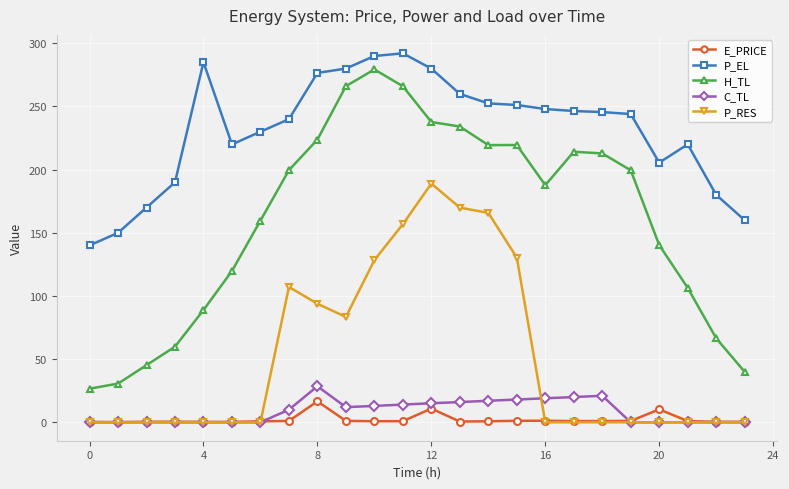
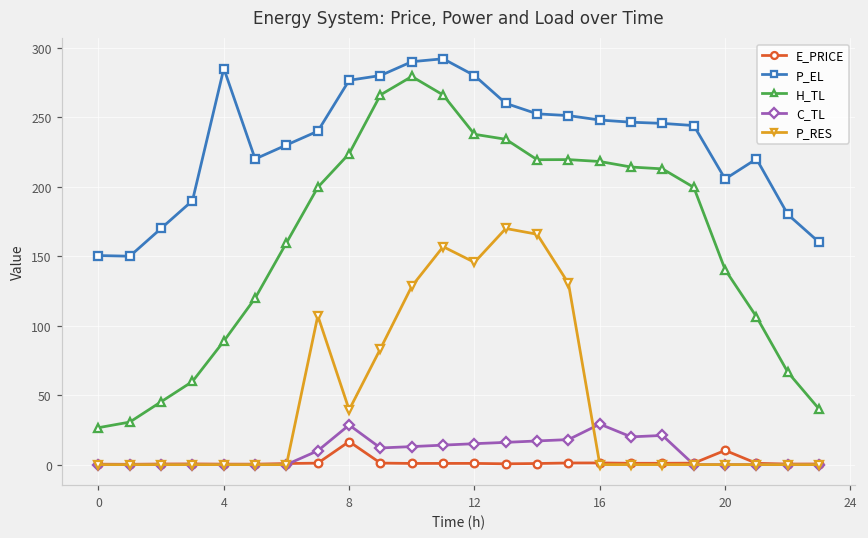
  {
    "E_PRICE": {
      "8": 17,
-     "12": 11,
+     "12": 1,
      "20": 10
    },
    "P_EL": {
-     "0": 140,
+     "0": 150,
      "4": 285,
      "8": 277,
      "12": 280,
      "16": 248,
      "20": 206
    },
    "H_TL": {
      "0": 27,
      "4": 89,
      "8": 224,
      "12": 238,
-     "16": 188,
+     "16": 218,
      "20": 140
    },
    "C_TL": {
      "8": 29,
      "12": 15,
-     "16": 19
+     "16": 29
    },
    "P_RES": {
-     "8": 94,
-     "12": 189
+     "8": 39,
+     "12": 146
    }
  }
